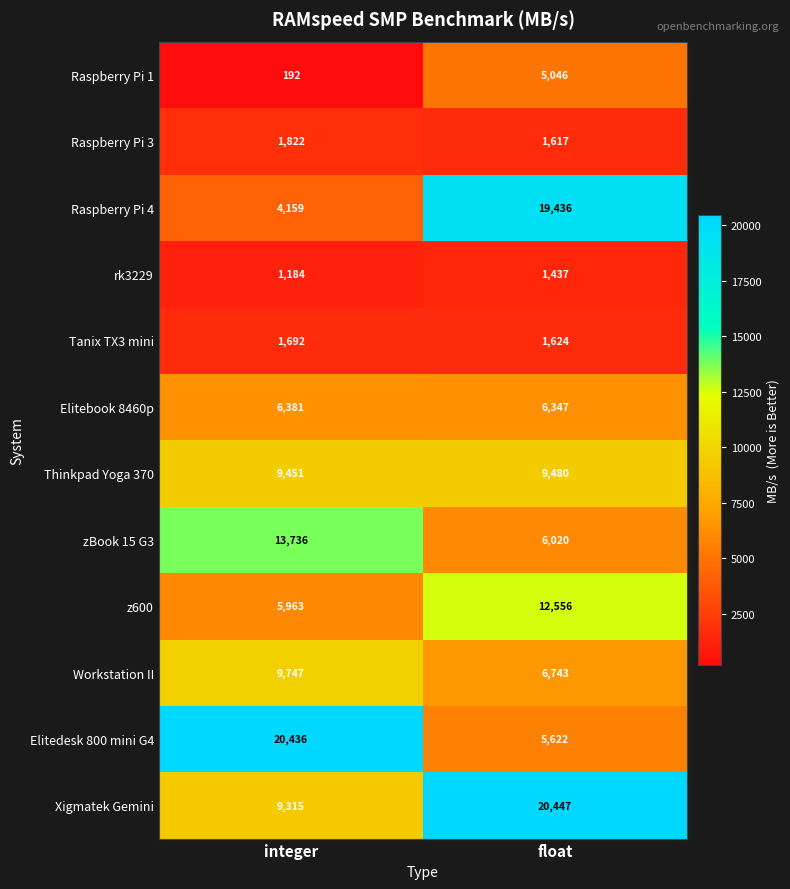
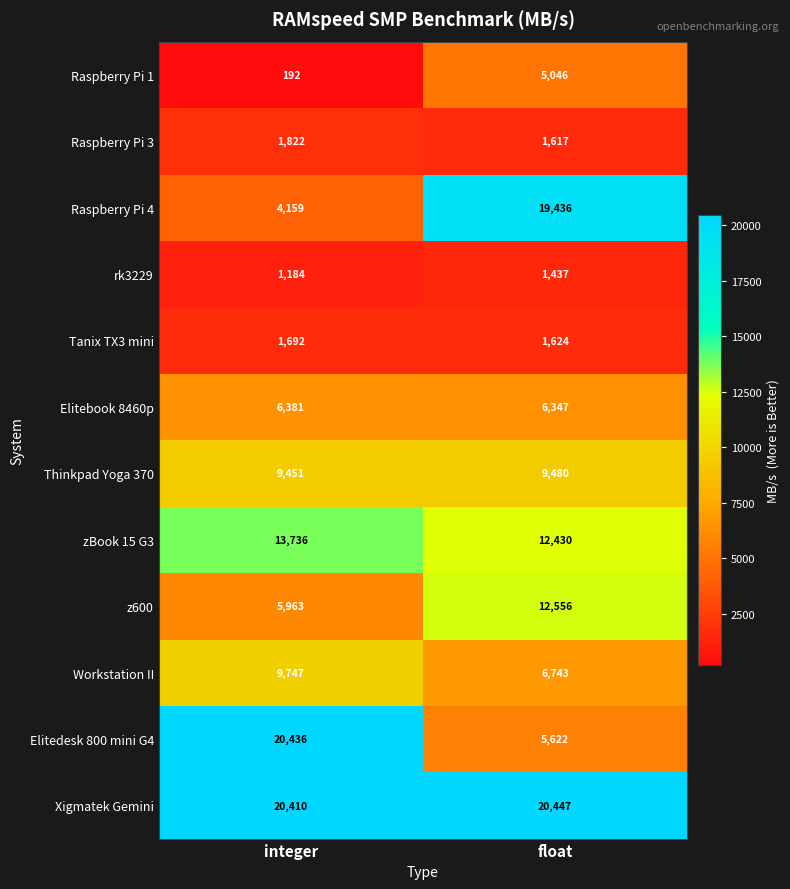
  {
    "Raspberry Pi 1": {
      "integer": "192",
      "float": "5,046"
    },
    "Raspberry Pi 3": {
      "integer": "1,822",
      "float": "1,617"
    },
    "Raspberry Pi 4": {
      "integer": "4,159",
      "float": "19,436"
    },
    "rk3229": {
      "integer": "1,184",
      "float": "1,437"
    },
    "Tanix TX3 mini": {
      "integer": "1,692",
      "float": "1,624"
    },
    "Elitebook 8460p": {
      "integer": "6,381",
      "float": "6,347"
    },
    "Thinkpad Yoga 370": {
      "integer": "9,451",
      "float": "9,480"
    },
    "zBook 15 G3": {
      "integer": "13,736",
-     "float": "6,020"
+     "float": "12,430"
    },
    "z600": {
      "integer": "5,963",
      "float": "12,556"
    },
    "Workstation II": {
      "integer": "9,747",
      "float": "6,743"
    },
    "Elitedesk 800 mini G4": {
      "integer": "20,436",
      "float": "5,622"
    },
    "Xigmatek Gemini": {
-     "integer": "9,315",
+     "integer": "20,410",
      "float": "20,447"
    }
  }
